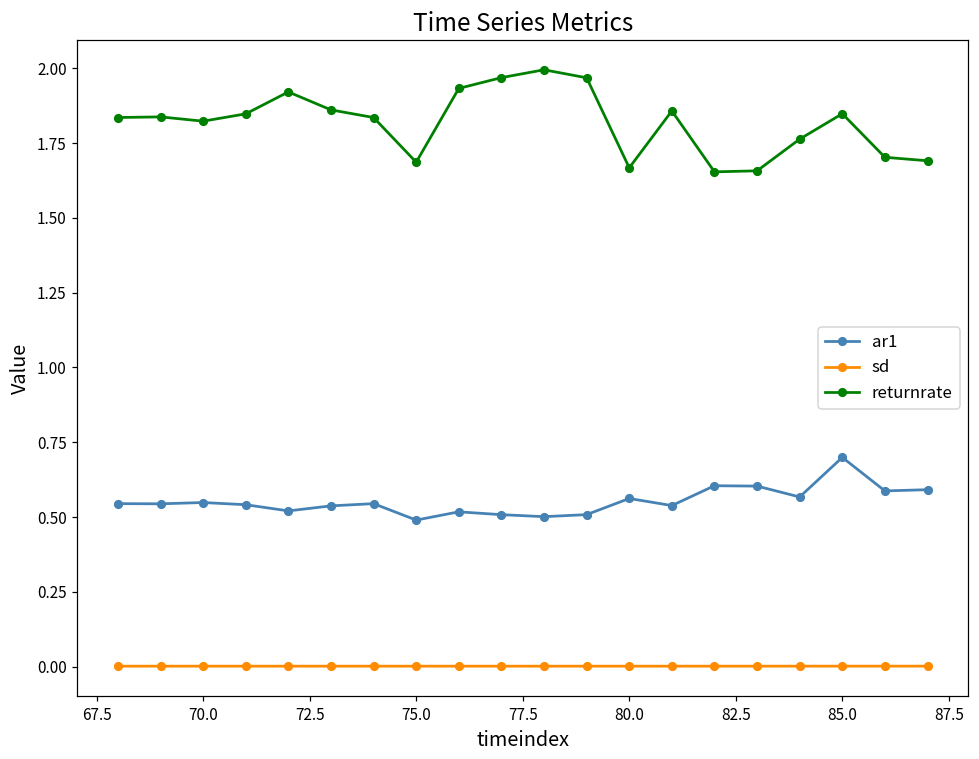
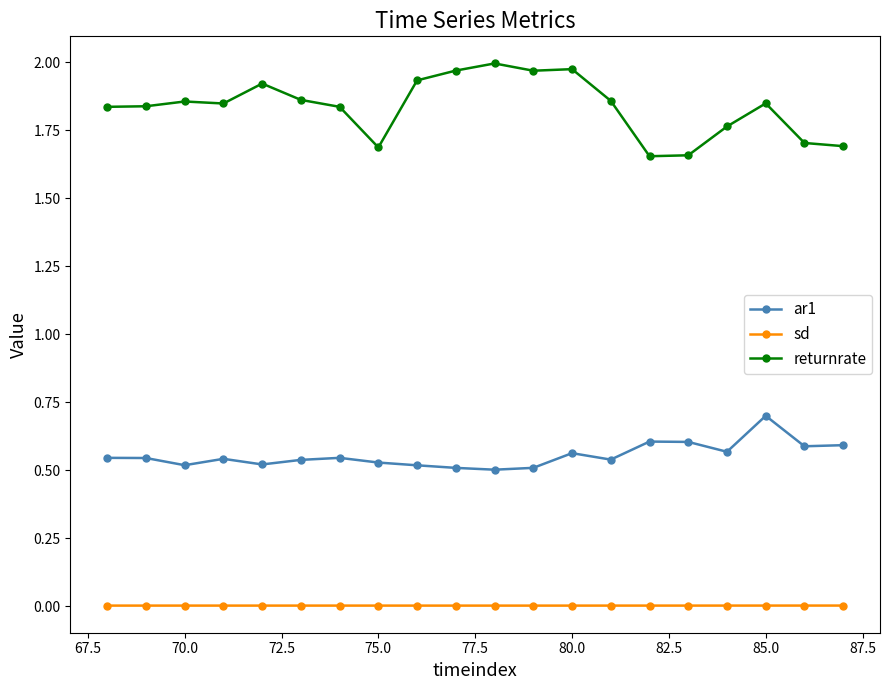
  {
    "ar1": {
-     "70.0": 0.55,
-     "75.0": 0.49,
+     "70.0": 0.52,
+     "75.0": 0.53,
      "80.0": 0.56,
      "85.0": 0.70
    },
    "sd": {
      "70.0": 0.00,
      "75.0": 0.00,
      "80.0": 0.00,
      "85.0": 0.00
    },
    "returnrate": {
-     "70.0": 1.82,
+     "70.0": 1.85,
      "75.0": 1.69,
-     "80.0": 1.67,
+     "80.0": 1.97,
      "85.0": 1.85
    }
  }
